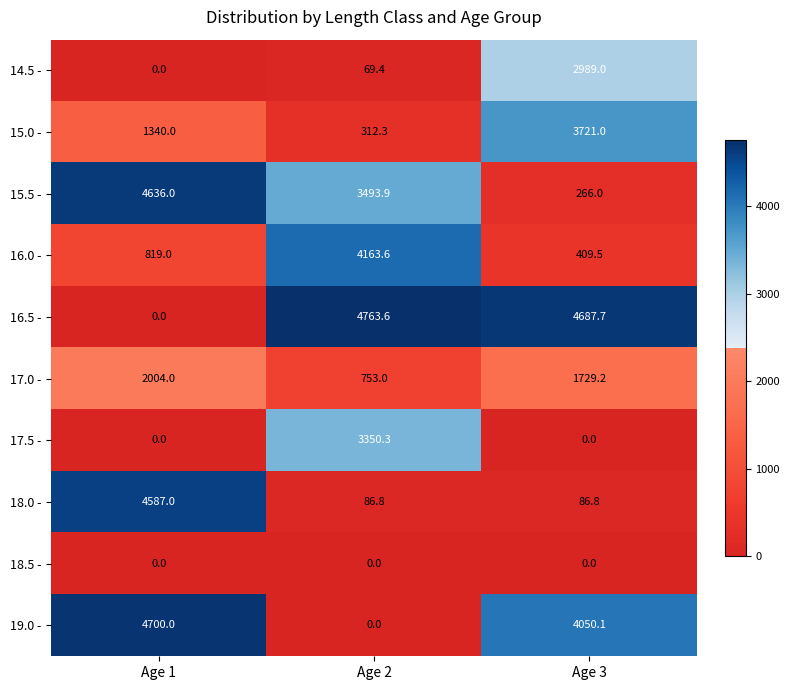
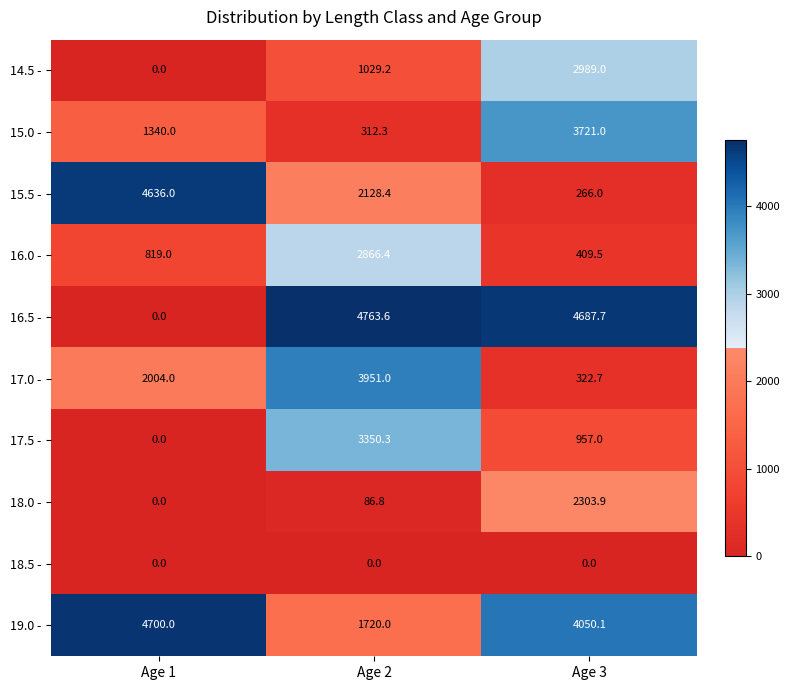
  {
    "14.5 -": {
      "Age 1": 0.0,
-     "Age 2": 69.4,
+     "Age 2": 1029.2,
      "Age 3": 2989.0
    },
    "15.0 -": {
      "Age 1": 1340.0,
      "Age 2": 312.3,
      "Age 3": 3721.0
    },
    "15.5 -": {
      "Age 1": 4636.0,
-     "Age 2": 3493.9,
+     "Age 2": 2128.4,
      "Age 3": 266.0
    },
    "16.0 -": {
      "Age 1": 819.0,
-     "Age 2": 4163.6,
+     "Age 2": 2866.4,
      "Age 3": 409.5
    },
    "16.5 -": {
      "Age 1": 0.0,
      "Age 2": 4763.6,
      "Age 3": 4687.7
    },
    "17.0 -": {
      "Age 1": 2004.0,
-     "Age 2": 753.0,
-     "Age 3": 1729.2
+     "Age 2": 3951.0,
+     "Age 3": 322.7
    },
    "17.5 -": {
      "Age 1": 0.0,
      "Age 2": 3350.3,
-     "Age 3": 0.0
+     "Age 3": 957.0
    },
    "18.0 -": {
-     "Age 1": 4587.0,
+     "Age 1": 0.0,
      "Age 2": 86.8,
-     "Age 3": 86.8
+     "Age 3": 2303.9
    },
    "18.5 -": {
      "Age 1": 0.0,
      "Age 2": 0.0,
      "Age 3": 0.0
    },
    "19.0 -": {
      "Age 1": 4700.0,
-     "Age 2": 0.0,
+     "Age 2": 1720.0,
      "Age 3": 4050.1
    }
  }
